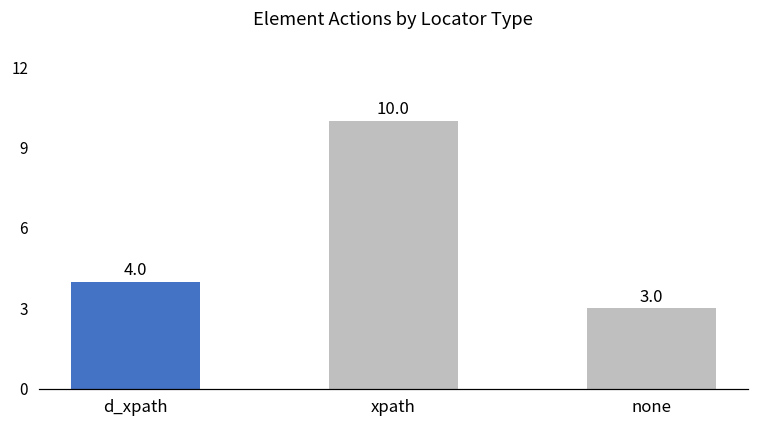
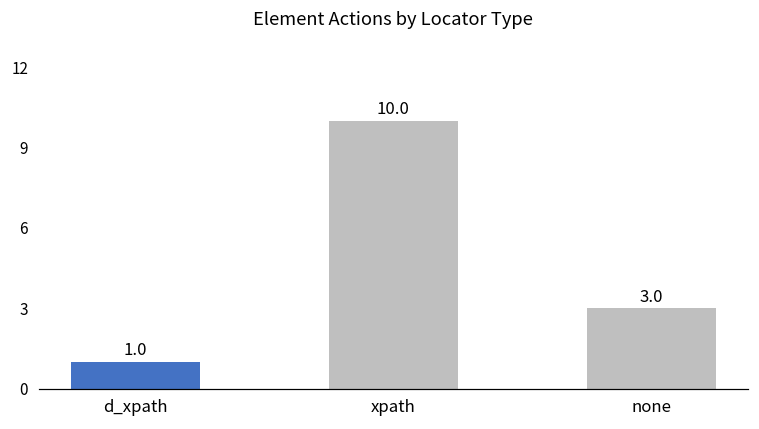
  {
-   "d_xpath": 4.0,
+   "d_xpath": 1.0,
    "xpath": 10.0,
    "none": 3.0
  }
